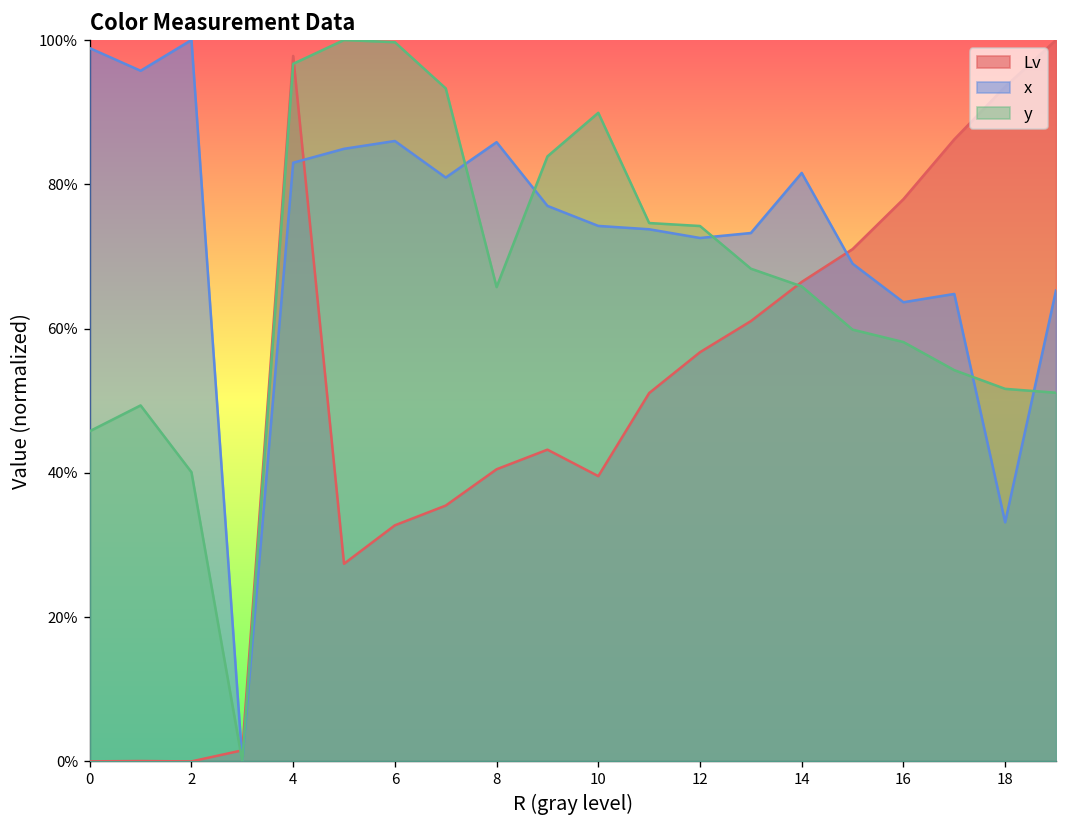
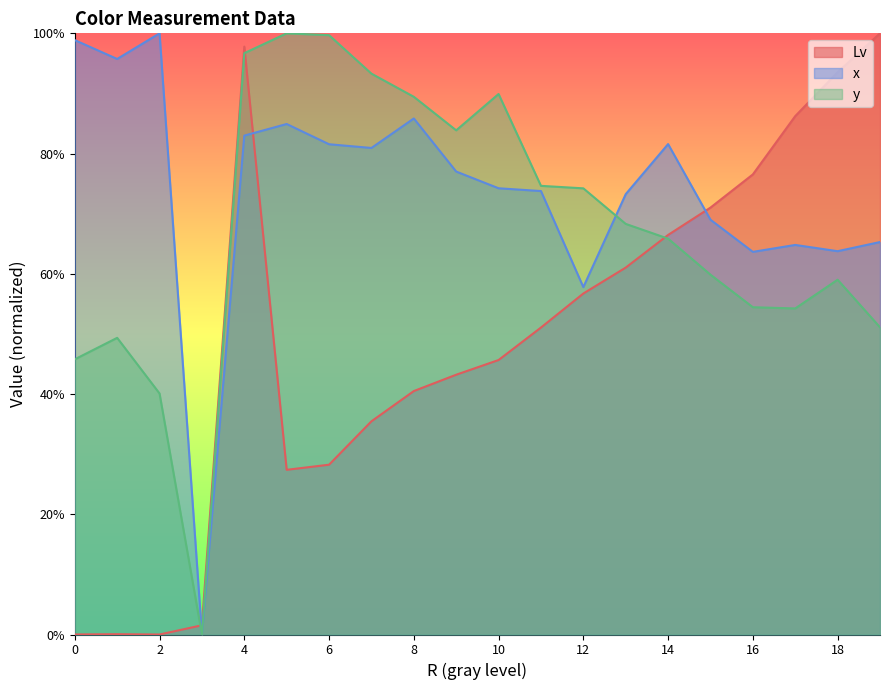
  {
    "Lv": {
      "0": "0%",
      "2": "0%",
      "4": "98%",
-     "6": "33%",
+     "6": "28%",
      "8": "40%",
-     "10": "40%",
+     "10": "46%",
      "12": "57%",
      "14": "66%",
-     "16": "78%"
+     "16": "77%"
    },
    "x": {
      "0": "99%",
      "2": "100%",
      "4": "83%",
-     "6": "86%",
+     "6": "82%",
      "8": "86%",
      "10": "74%",
-     "12": "73%",
+     "12": "58%",
      "14": "82%",
      "16": "64%",
-     "18": "33%"
+     "18": "64%"
    },
    "y": {
      "0": "46%",
      "2": "40%",
      "4": "97%",
      "6": "100%",
-     "8": "66%",
+     "8": "89%",
      "10": "90%",
      "12": "74%",
      "14": "66%",
-     "16": "58%",
-     "18": "52%"
+     "16": "54%",
+     "18": "59%"
    }
  }
